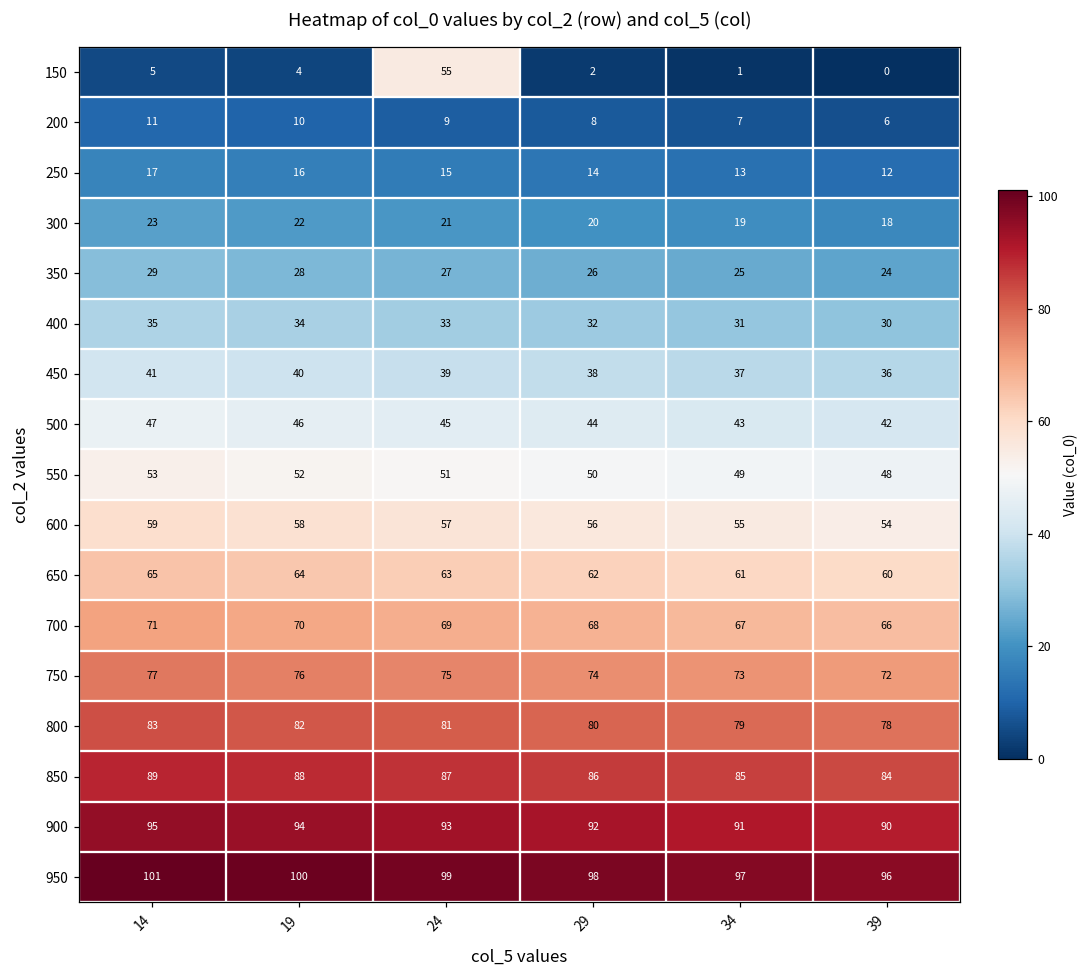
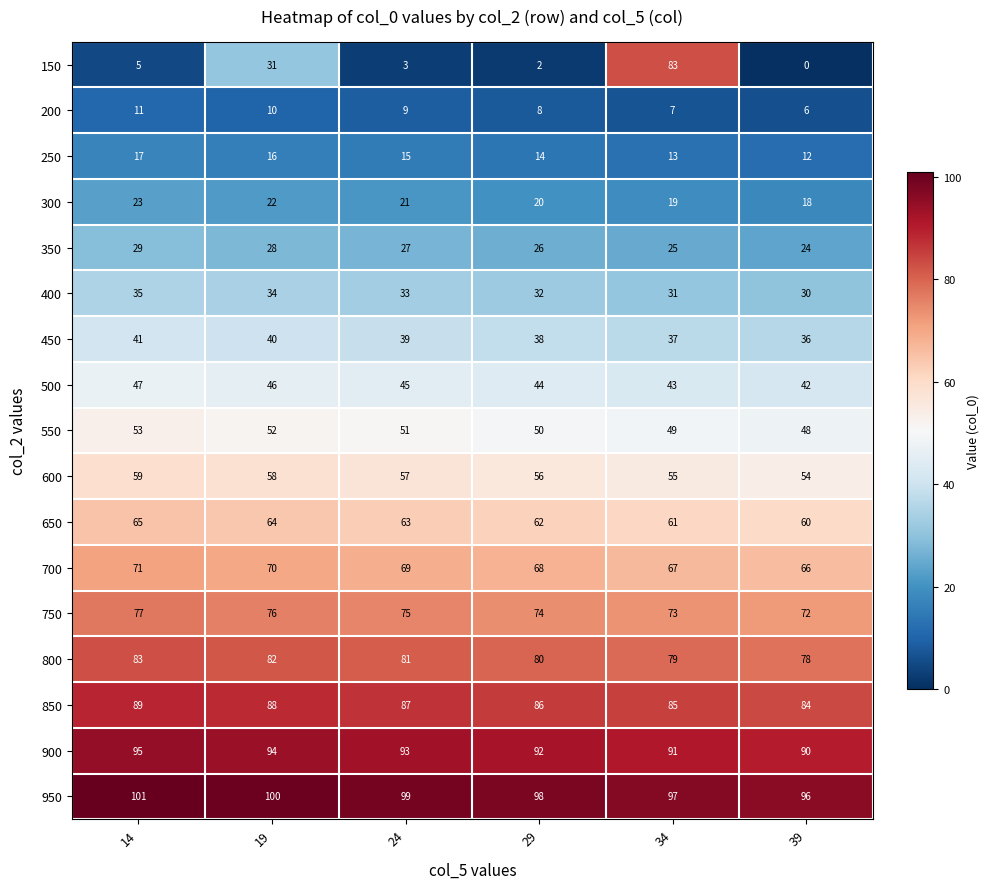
  {
    "150": {
      "14": 5,
-     "19": 4,
-     "24": 55,
+     "19": 31,
+     "24": 3,
      "29": 2,
-     "34": 1,
+     "34": 83,
      "39": 0
    },
    "200": {
      "14": 11,
      "19": 10,
      "24": 9,
      "29": 8,
      "34": 7,
      "39": 6
    },
    "250": {
      "14": 17,
      "19": 16,
      "24": 15,
      "29": 14,
      "34": 13,
      "39": 12
    },
    "300": {
      "14": 23,
      "19": 22,
      "24": 21,
      "29": 20,
      "34": 19,
      "39": 18
    },
    "350": {
      "14": 29,
      "19": 28,
      "24": 27,
      "29": 26,
      "34": 25,
      "39": 24
    },
    "400": {
      "14": 35,
      "19": 34,
      "24": 33,
      "29": 32,
      "34": 31,
      "39": 30
    },
    "450": {
      "14": 41,
      "19": 40,
      "24": 39,
      "29": 38,
      "34": 37,
      "39": 36
    },
    "500": {
      "14": 47,
      "19": 46,
      "24": 45,
      "29": 44,
      "34": 43,
      "39": 42
    },
    "550": {
      "14": 53,
      "19": 52,
      "24": 51,
      "29": 50,
      "34": 49,
      "39": 48
    },
    "600": {
      "14": 59,
      "19": 58,
      "24": 57,
      "29": 56,
      "34": 55,
      "39": 54
    },
    "650": {
      "14": 65,
      "19": 64,
      "24": 63,
      "29": 62,
      "34": 61,
      "39": 60
    },
    "700": {
      "14": 71,
      "19": 70,
      "24": 69,
      "29": 68,
      "34": 67,
      "39": 66
    },
    "750": {
      "14": 77,
      "19": 76,
      "24": 75,
      "29": 74,
      "34": 73,
      "39": 72
    },
    "800": {
      "14": 83,
      "19": 82,
      "24": 81,
      "29": 80,
      "34": 79,
      "39": 78
    },
    "850": {
      "14": 89,
      "19": 88,
      "24": 87,
      "29": 86,
      "34": 85,
      "39": 84
    },
    "900": {
      "14": 95,
      "19": 94,
      "24": 93,
      "29": 92,
      "34": 91,
      "39": 90
    },
    "950": {
      "14": 101,
      "19": 100,
      "24": 99,
      "29": 98,
      "34": 97,
      "39": 96
    }
  }
